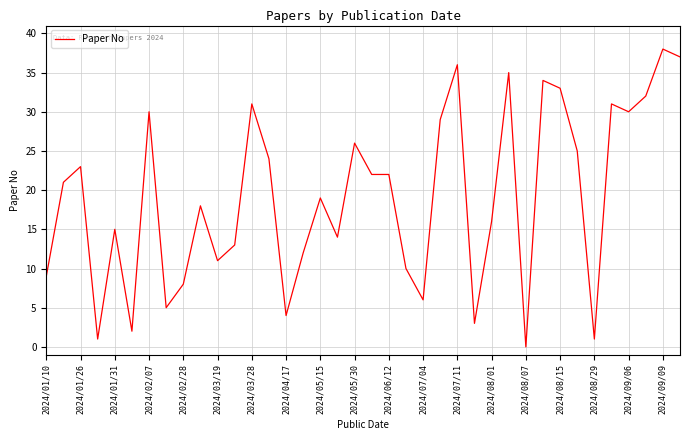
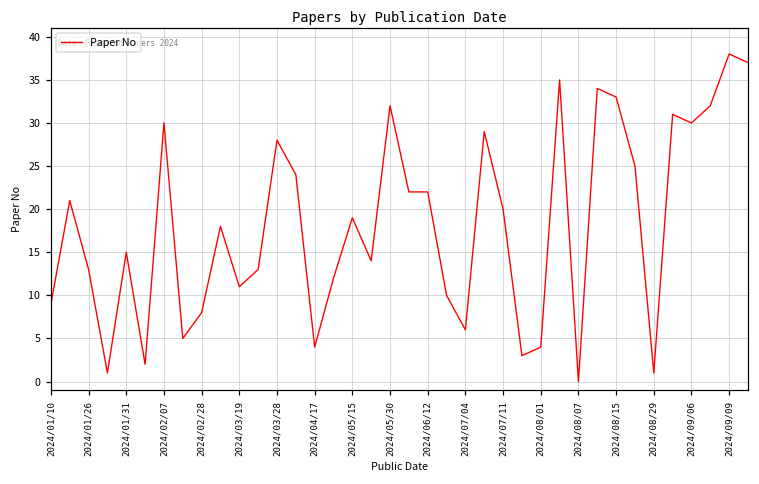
  {
    "2024/01/10": 9,
-   "2024/01/26": 23,
+   "2024/01/26": 13,
    "2024/01/31": 15,
    "2024/02/07": 30,
    "2024/03/19": 11,
-   "2024/03/28": 31,
+   "2024/03/28": 28,
    "2024/04/17": 4,
    "2024/05/15": 19,
-   "2024/05/30": 26,
+   "2024/05/30": 32,
    "2024/06/12": 22,
-   "2024/07/11": 36,
-   "2024/08/01": 16,
+   "2024/07/11": 20,
+   "2024/08/01": 4,
    "2024/08/07": 0,
    "2024/08/15": 33,
    "2024/08/29": 1,
    "2024/09/06": 30
  }
